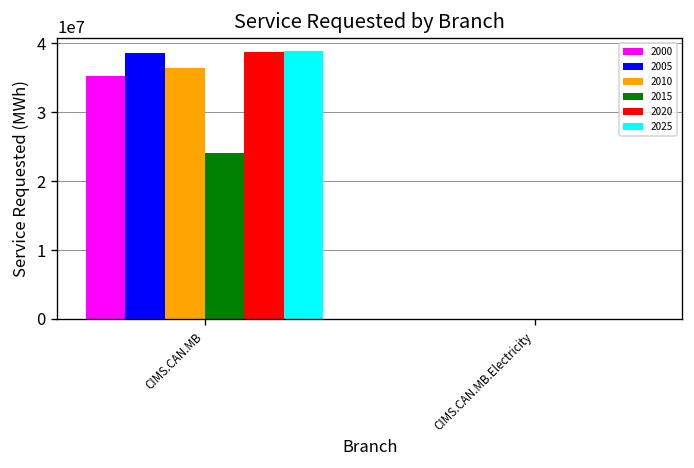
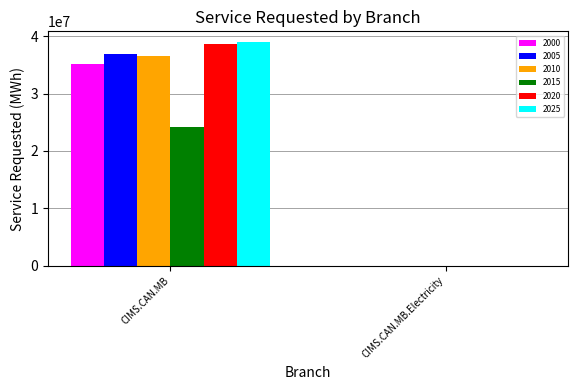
  {
    "2000": {
      "CIMS.CAN.MB": 35000000,
      "CIMS.CAN.MB.Electricity": 0
    },
    "2005": {
-     "CIMS.CAN.MB": 39000000,
+     "CIMS.CAN.MB": 37000000,
      "CIMS.CAN.MB.Electricity": 0
    },
    "2010": {
      "CIMS.CAN.MB": 36000000,
      "CIMS.CAN.MB.Electricity": 0
    },
    "2015": {
      "CIMS.CAN.MB": 24000000,
      "CIMS.CAN.MB.Electricity": 0
    },
    "2020": {
      "CIMS.CAN.MB": 39000000,
      "CIMS.CAN.MB.Electricity": 0
    },
    "2025": {
      "CIMS.CAN.MB": 39000000,
      "CIMS.CAN.MB.Electricity": 0
    }
  }
